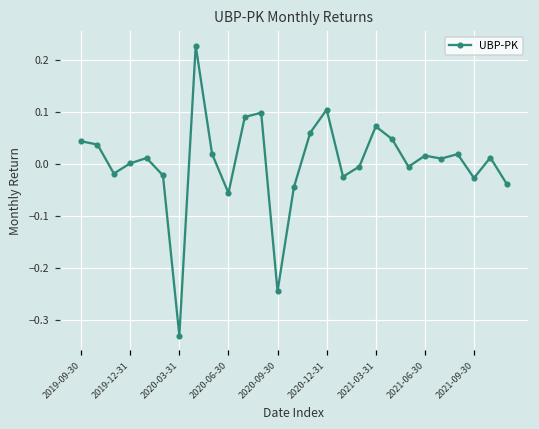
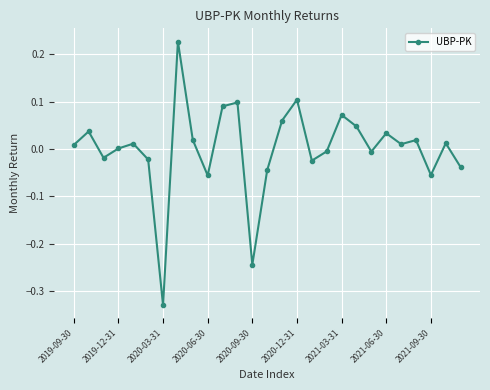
  {
-   "2019-09-30": 0.04,
+   "2019-09-30": 0.01,
    "2019-12-31": 0.00,
    "2020-03-31": -0.33,
    "2020-06-30": -0.06,
    "2020-09-30": -0.24,
    "2020-12-31": 0.10,
    "2021-03-31": 0.07,
-   "2021-06-30": 0.02,
-   "2021-09-30": -0.03
+   "2021-06-30": 0.03,
+   "2021-09-30": -0.05
  }
